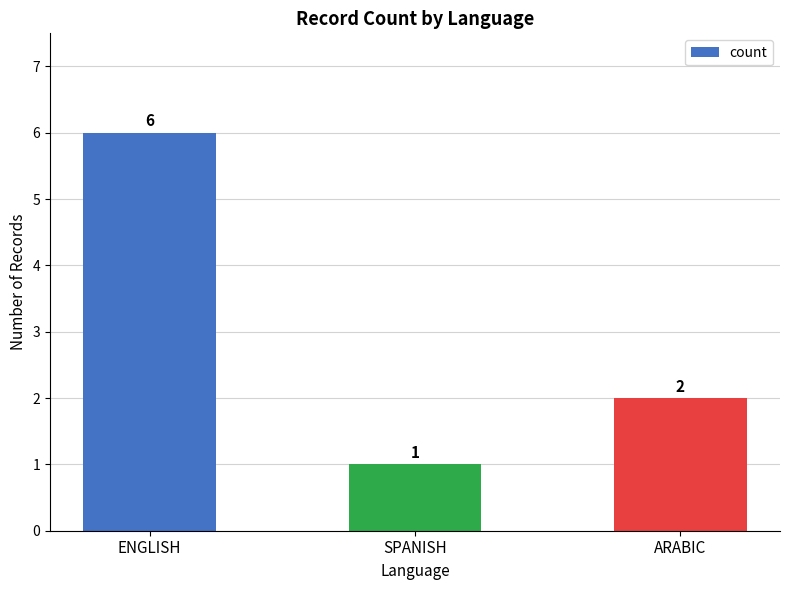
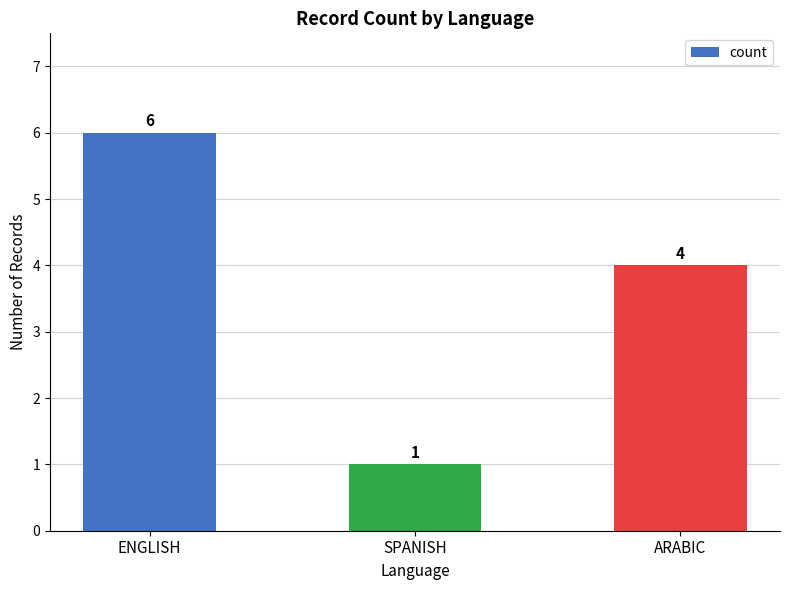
  {
    "ENGLISH": 6,
    "SPANISH": 1,
-   "ARABIC": 2
+   "ARABIC": 4
  }
